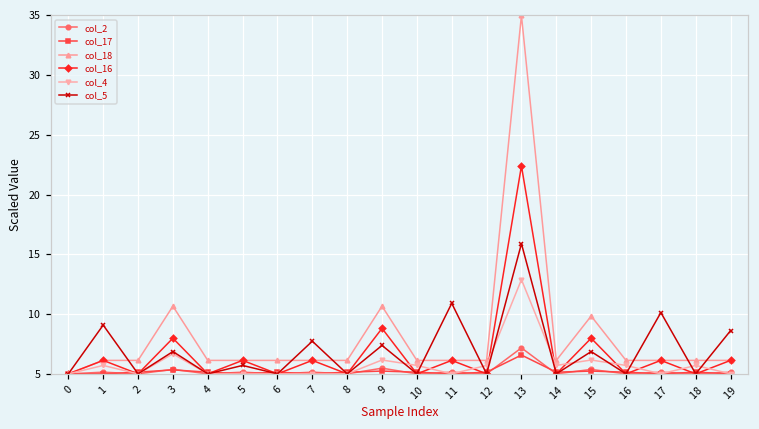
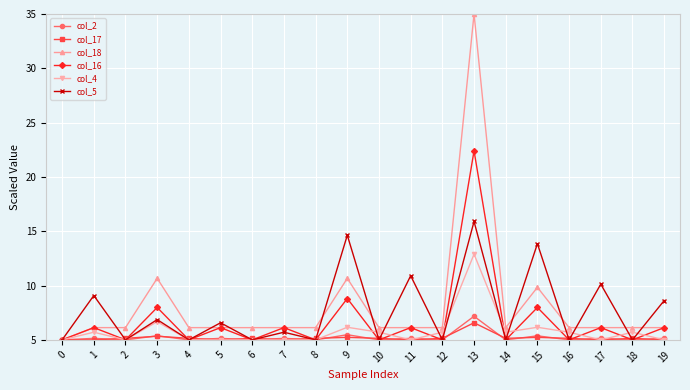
  {
    "col_5": {
      "1": 9.1,
-     "5": 5.7,
-     "7": 7.7,
-     "9": 7.4,
+     "5": 6.6,
+     "7": 5.7,
+     "9": 14.6,
      "11": 10.9,
      "13": 15.9,
-     "15": 6.9,
+     "15": 13.9,
      "17": 10.1,
      "19": 8.6
    }
  }
